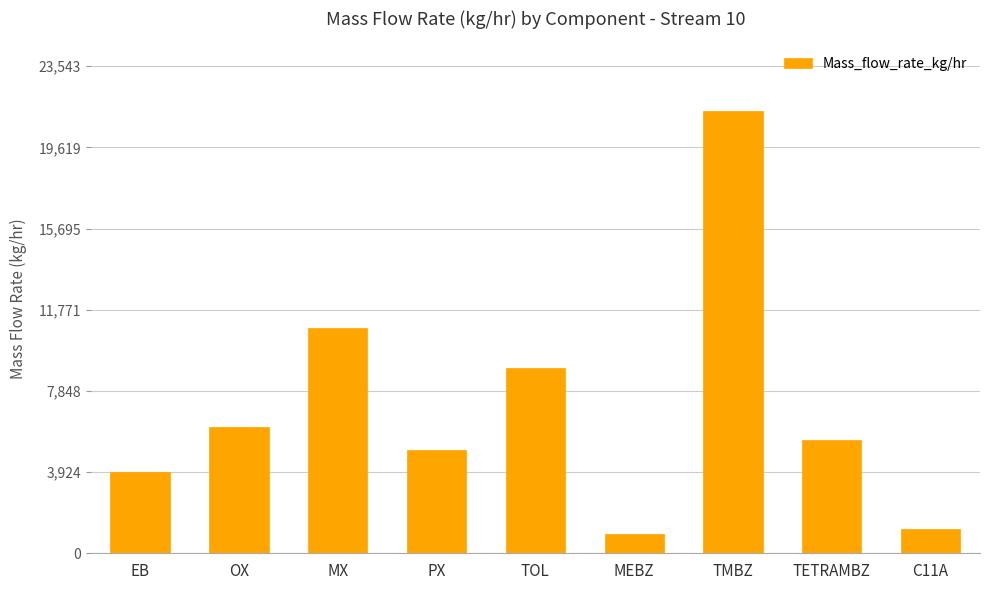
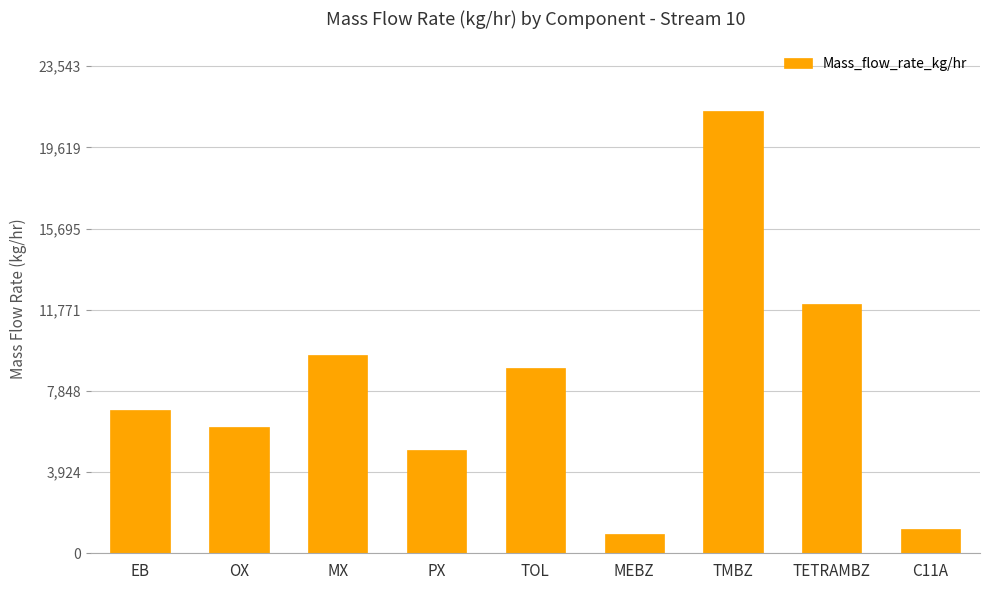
  {
-   "EB": "3,900",
+   "EB": "6,900",
    "OX": "6,100",
-   "MX": "10,900",
+   "MX": "9,600",
    "PX": "5,000",
    "TOL": "9,000",
    "MEBZ": "900",
    "TMBZ": "21,400",
-   "TETRAMBZ": "5,500",
+   "TETRAMBZ": "12,100",
    "C11A": "1,200"
  }
